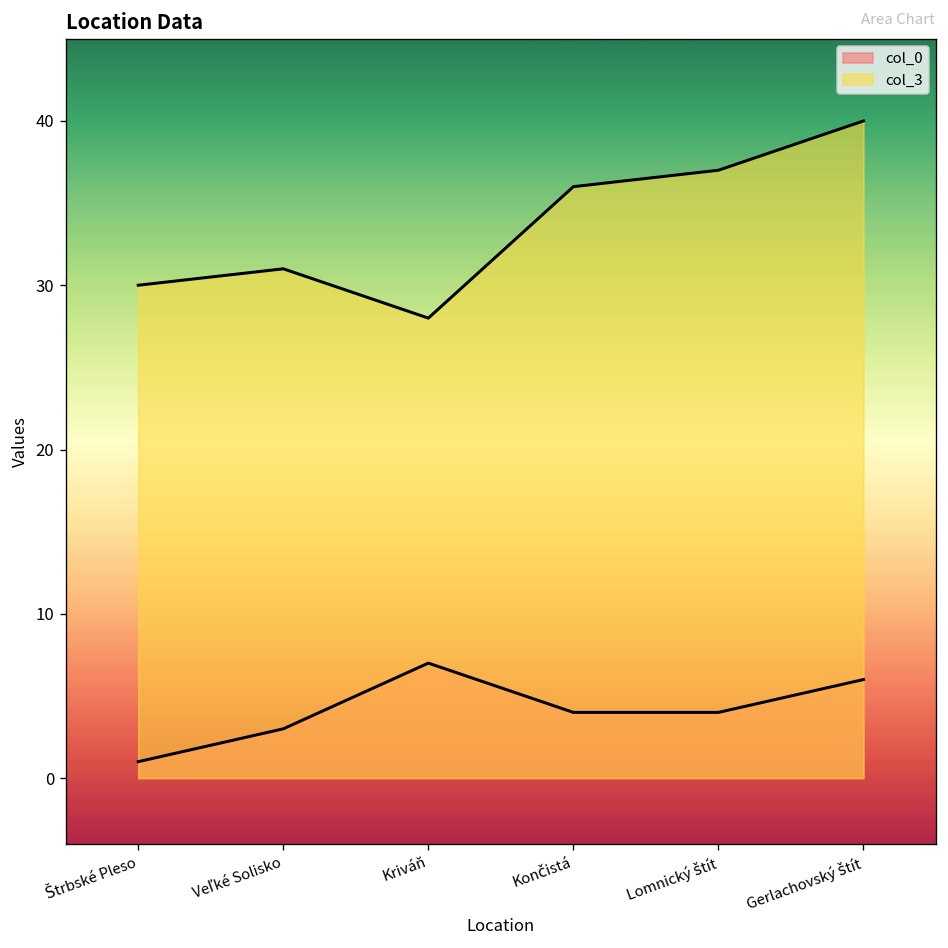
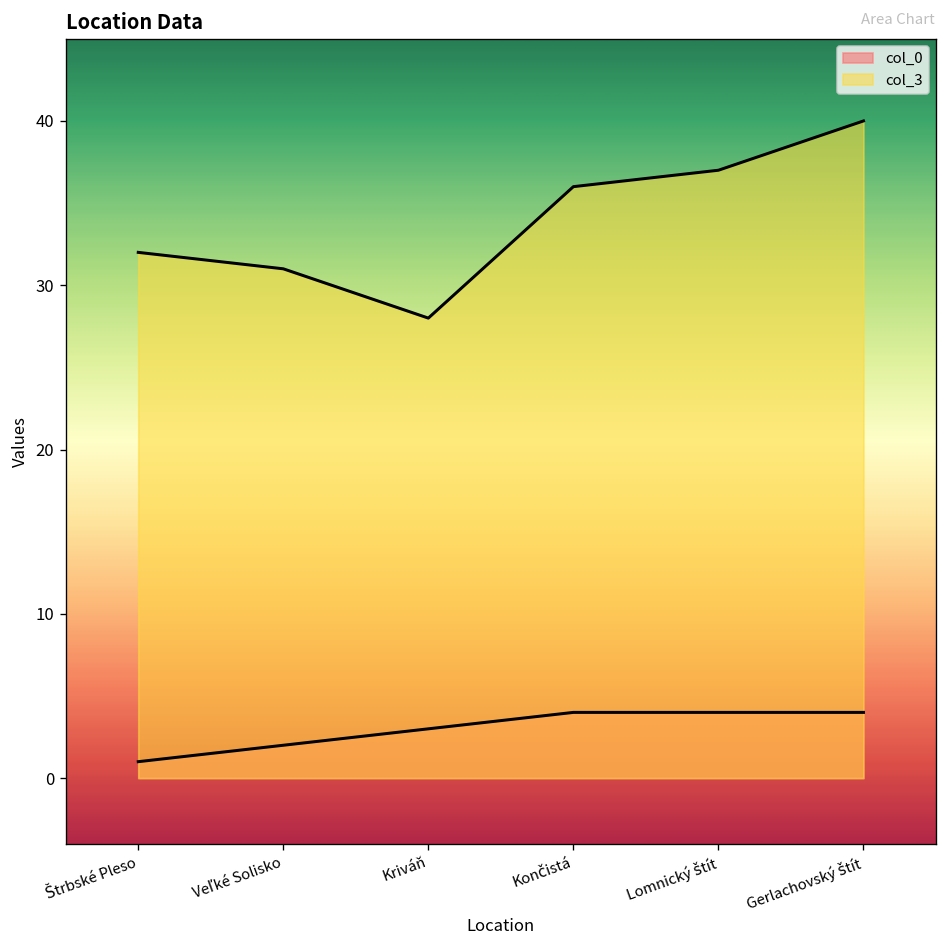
  {
    "col_0": {
      "Štrbské Pleso": 1,
-     "Veľké Solisko": 3,
-     "Kriváň": 7,
+     "Veľké Solisko": 2,
+     "Kriváň": 3,
      "Končistá": 4,
      "Lomnický štít": 4,
-     "Gerlachovský štít": 6
+     "Gerlachovský štít": 4
    },
    "col_3": {
-     "Štrbské Pleso": 30,
+     "Štrbské Pleso": 32,
      "Veľké Solisko": 31,
      "Kriváň": 28,
      "Končistá": 36,
      "Lomnický štít": 37,
      "Gerlachovský štít": 40
    }
  }
